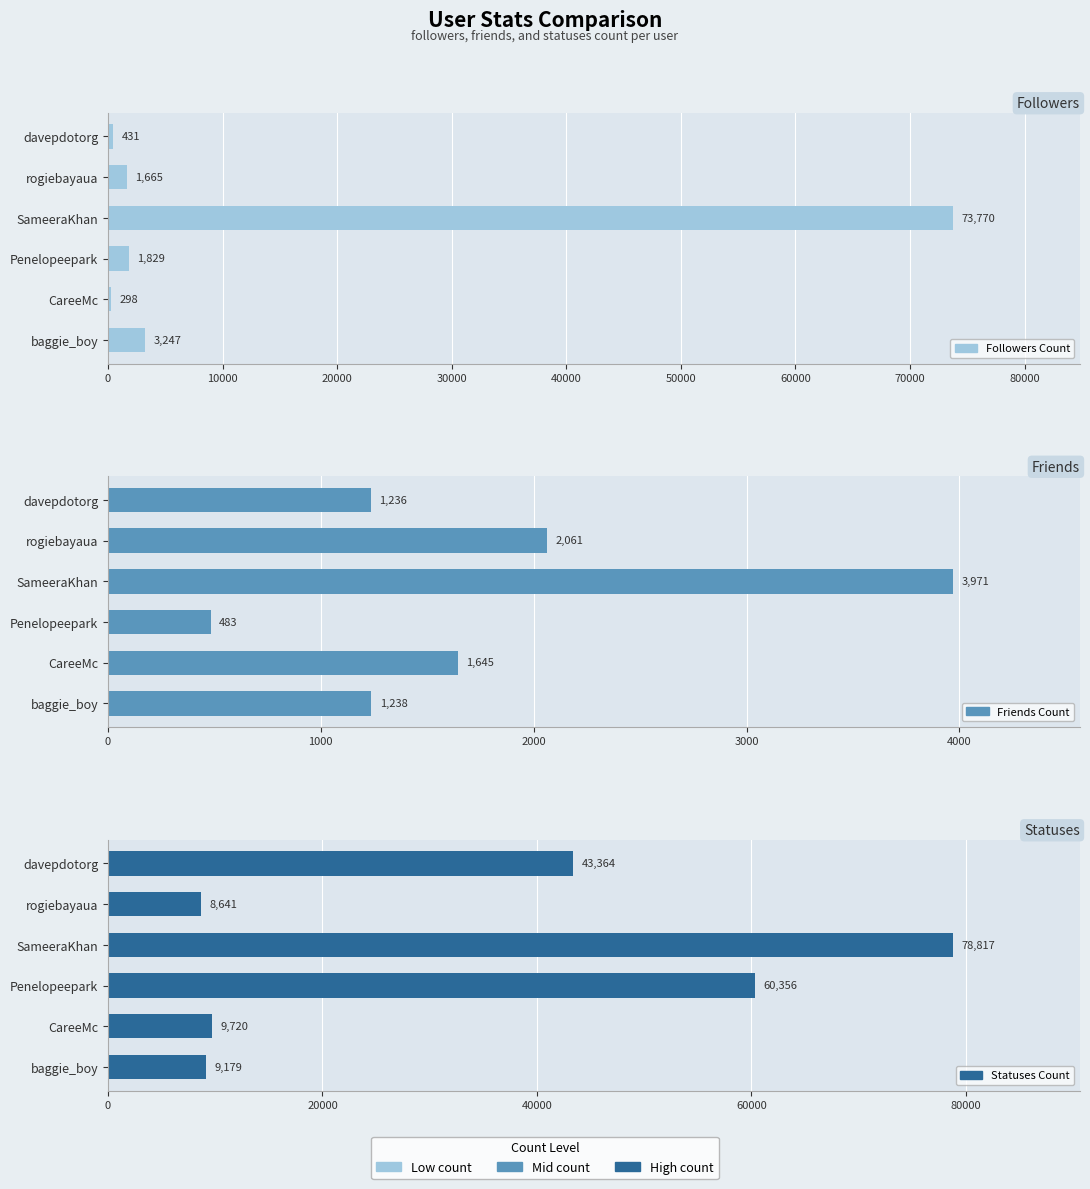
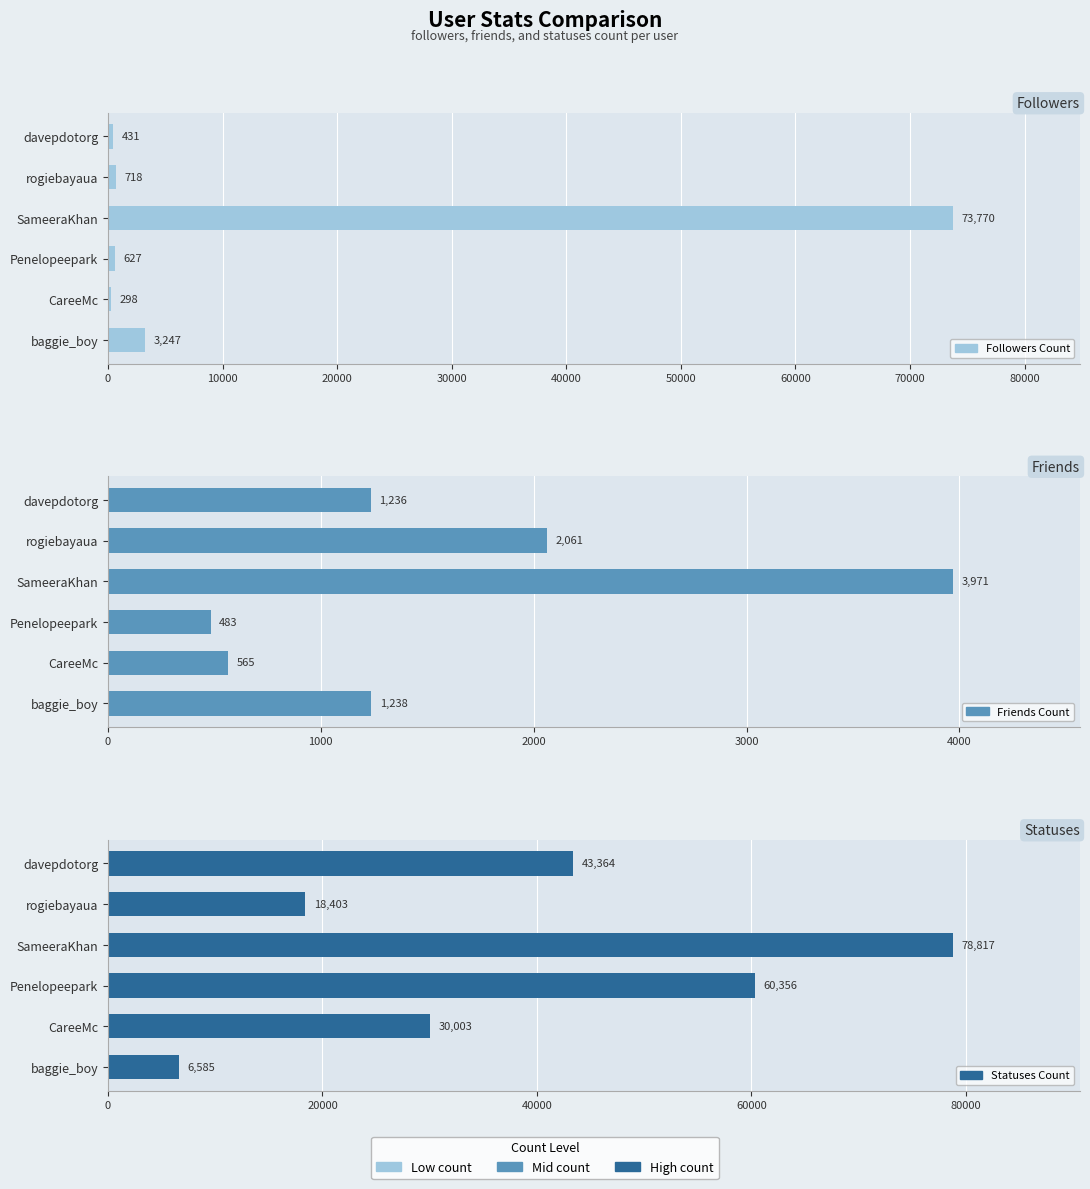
  {
    "Followers": {
      "davepdotorg": "431",
-     "rogiebayaua": "1,665",
+     "rogiebayaua": "718",
      "SameeraKhan": "73,770",
-     "Penelopeepark": "1,829",
+     "Penelopeepark": "627",
      "CareeMc": "298",
      "baggie_boy": "3,247"
    },
    "Friends": {
      "davepdotorg": "1,236",
      "rogiebayaua": "2,061",
      "SameeraKhan": "3,971",
      "Penelopeepark": "483",
-     "CareeMc": "1,645",
+     "CareeMc": "565",
      "baggie_boy": "1,238"
    },
    "Statuses": {
      "davepdotorg": "43,364",
-     "rogiebayaua": "8,641",
+     "rogiebayaua": "18,403",
      "SameeraKhan": "78,817",
      "Penelopeepark": "60,356",
-     "CareeMc": "9,720",
-     "baggie_boy": "9,179"
+     "CareeMc": "30,003",
+     "baggie_boy": "6,585"
    }
  }
